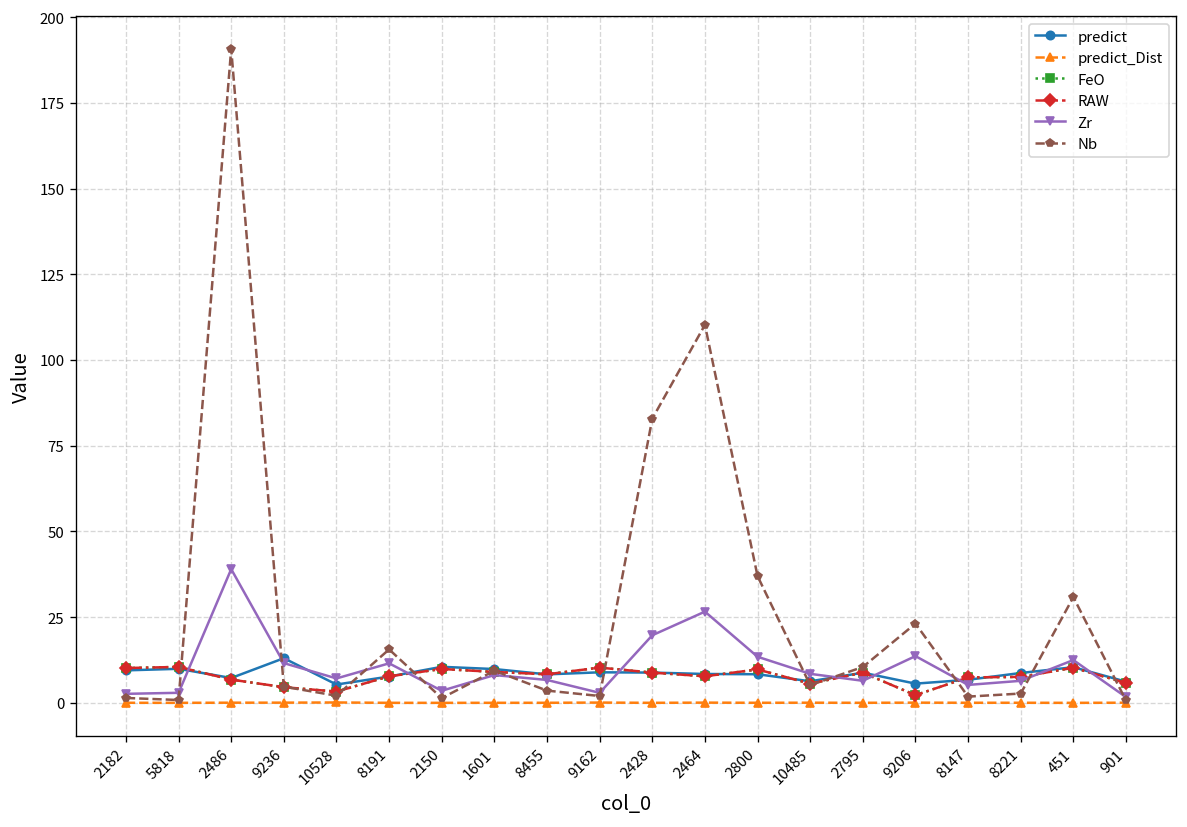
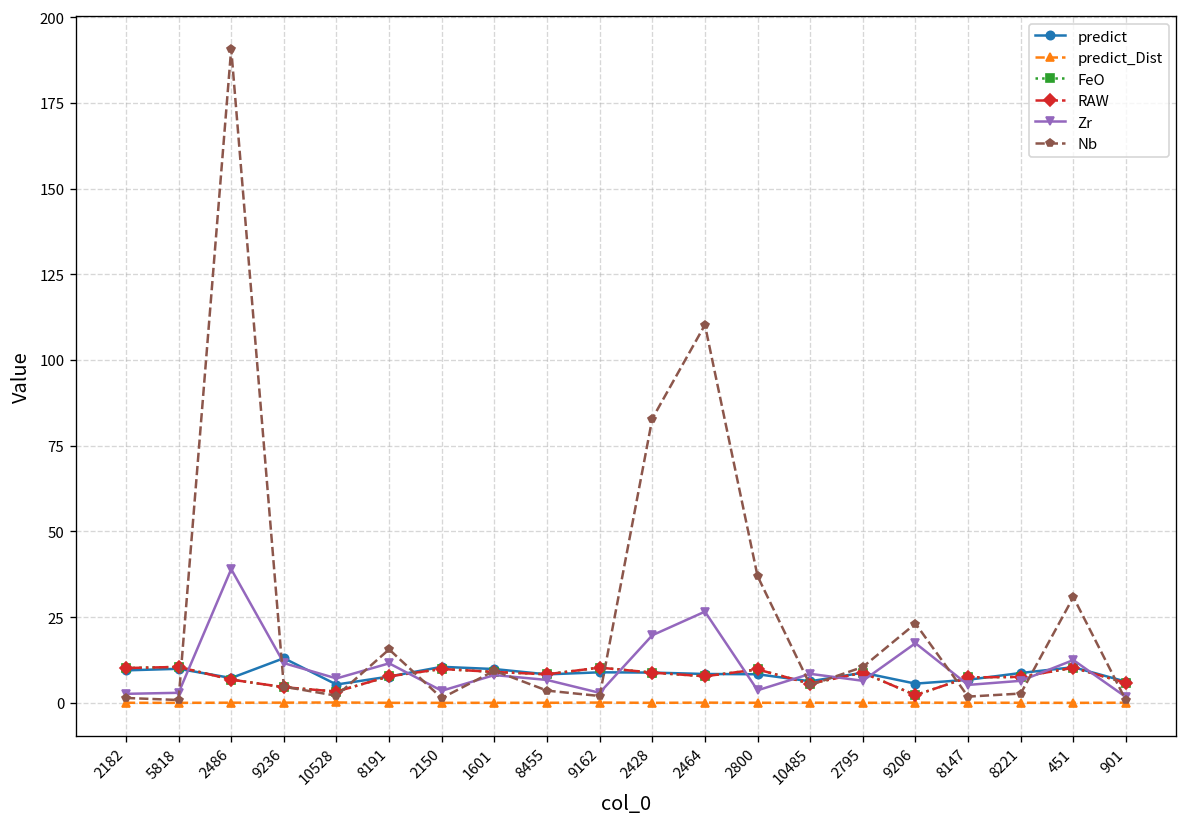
  {
    "predict": {
      "9236": 13,
      "10528": 5,
      "9162": 9,
      "2800": 8,
      "9206": 6,
      "8221": 9
    },
    "predict_Dist": {
      "2182": 0,
      "2486": 0,
      "9236": 0,
      "10528": 0,
      "8191": 0,
      "2150": 0,
      "1601": 0,
      "8455": 0,
      "9162": 0,
      "2428": 0,
      "2464": 0,
      "2800": 0,
      "10485": 0,
      "2795": 0,
      "9206": 0,
      "8147": 0,
      "8221": 0,
      "451": 0
    },
    "RAW": {
      "10528": 3,
      "9162": 10,
      "2800": 10,
      "9206": 2,
      "8221": 8
    },
    "Zr": {
      "2182": 3,
      "5818": 3,
      "2486": 39,
      "9236": 12,
      "10528": 7,
      "8191": 12,
      "2150": 4,
      "1601": 8,
      "8455": 7,
      "9162": 3,
      "2428": 20,
      "2464": 27,
-     "2800": 13,
+     "2800": 4,
      "10485": 8,
      "2795": 6,
-     "9206": 14,
+     "9206": 17,
      "8147": 5,
      "8221": 6,
      "451": 13,
      "901": 2
    },
    "Nb": {
      "2182": 1,
      "2486": 191,
      "10528": 2,
      "8191": 16,
      "2150": 1,
      "8455": 4,
      "9162": 2,
      "2428": 83,
      "2464": 110,
      "2800": 37,
      "2795": 10,
      "9206": 23,
      "8147": 2,
      "8221": 3,
      "451": 31
    }
  }
